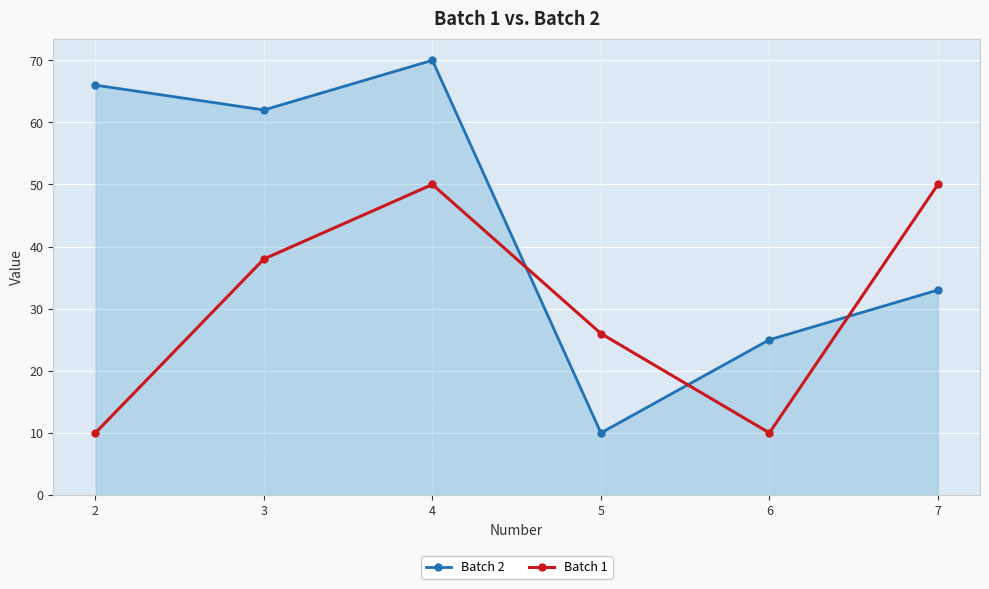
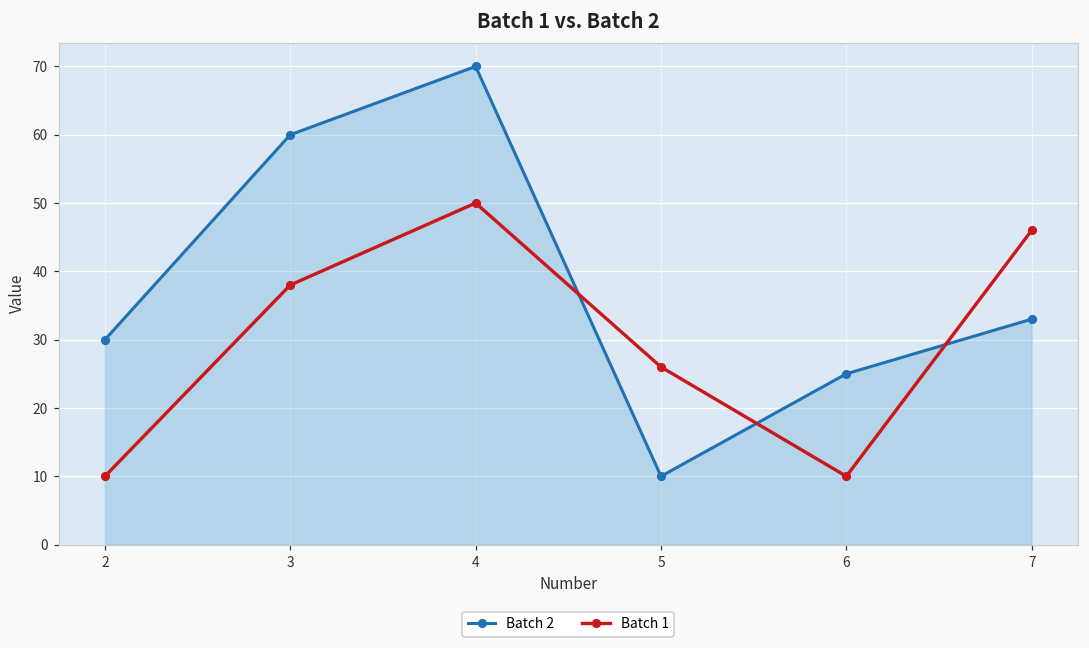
  {
    "Batch 2": {
-     "2": 66,
-     "3": 62,
+     "2": 30,
+     "3": 60,
      "4": 70,
      "5": 10,
      "6": 25,
      "7": 33
    },
    "Batch 1": {
      "2": 10,
      "3": 38,
      "4": 50,
      "5": 26,
      "6": 10,
-     "7": 50
+     "7": 46
    }
  }
